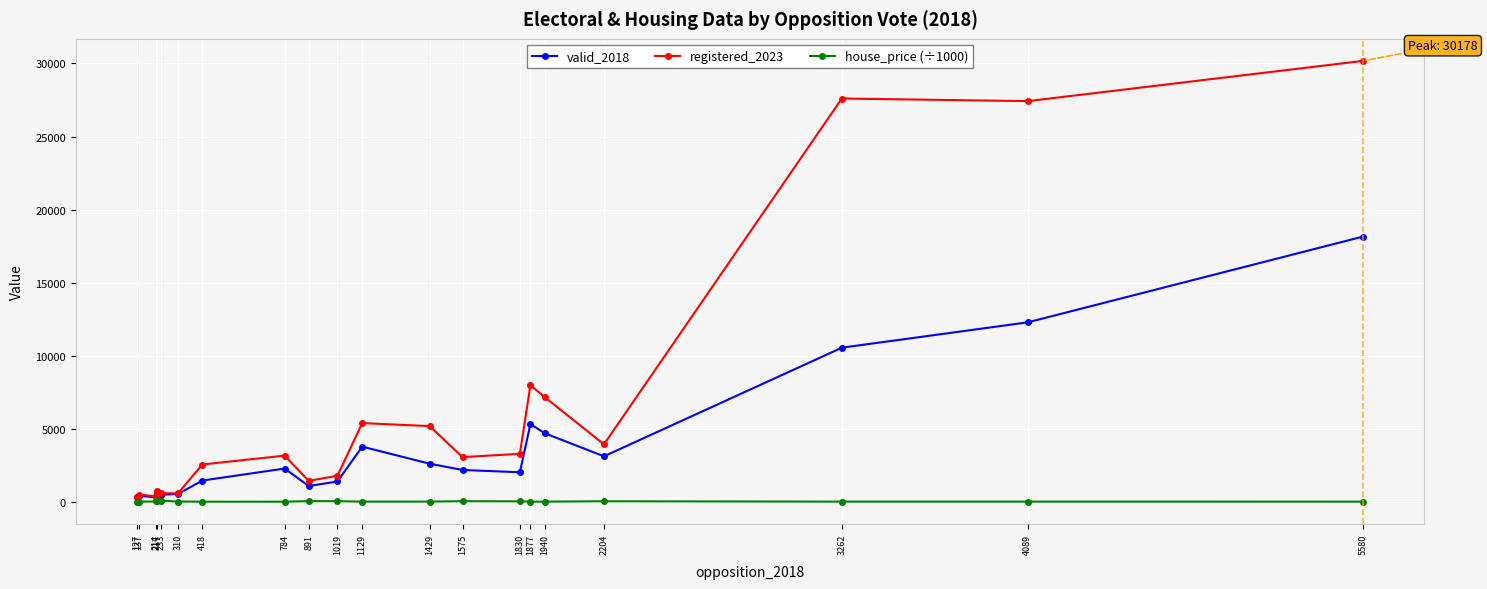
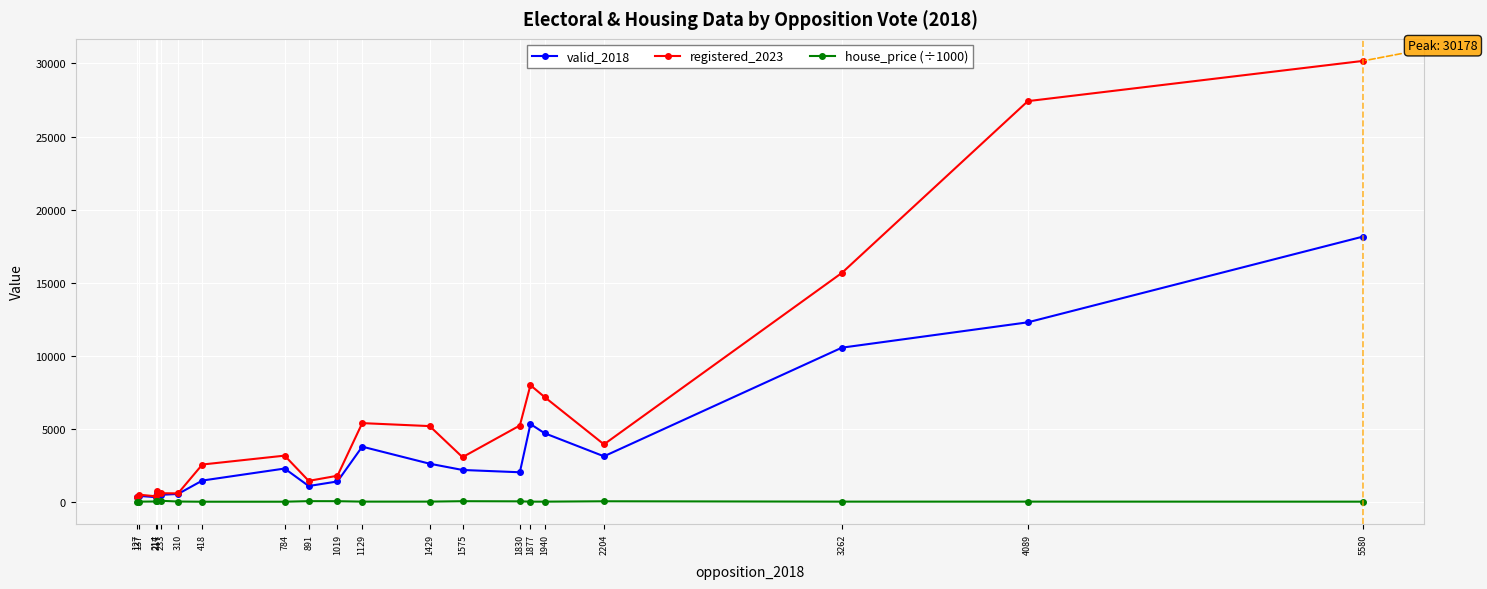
  {
    "valid_2018": {
      "418": 1500,
      "784": 2300,
      "891": 1100,
      "1019": 1400,
      "1129": 3800,
      "1429": 2600,
      "1575": 2200,
      "1830": 2000,
      "1877": 5300,
      "1940": 4700,
      "2204": 3100,
      "3262": 10600,
      "4089": 12300,
      "5580": 18200
    },
    "registered_2023": {
      "418": 2600,
      "784": 3200,
      "891": 1400,
      "1019": 1800,
      "1129": 5400,
      "1429": 5200,
      "1575": 3100,
-     "1830": 3300,
+     "1830": 5200,
      "1877": 8000,
      "1940": 7200,
      "2204": 3900,
-     "3262": 27600,
+     "3262": 15700,
      "4089": 27400
    },
    "house_price (÷1000)": {
      "127": 0,
      "137": 0,
      "214": 0,
      "217": 0,
      "233": 100,
      "310": 0,
      "418": 0,
      "784": 0,
      "891": 0,
      "1019": 0,
      "1129": 0,
      "1429": 0,
      "1575": 0,
      "1830": 0,
      "1877": 0,
      "1940": 0,
      "2204": 0,
      "3262": 0,
      "4089": 0,
      "5580": 0
    }
  }
